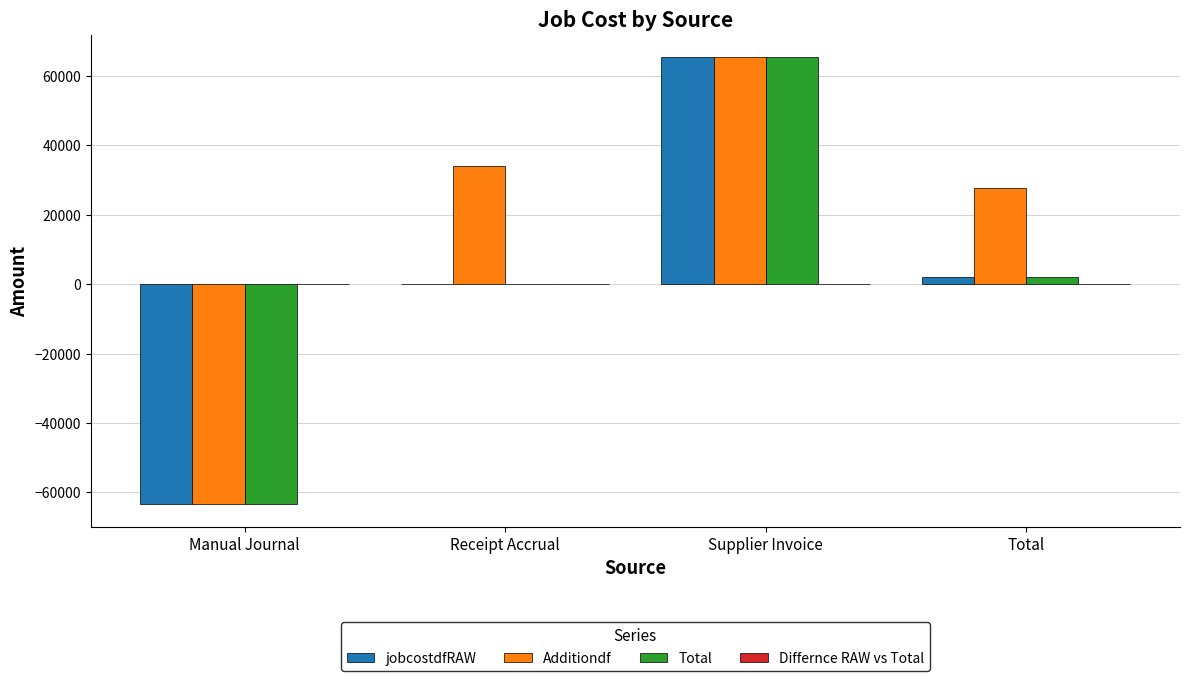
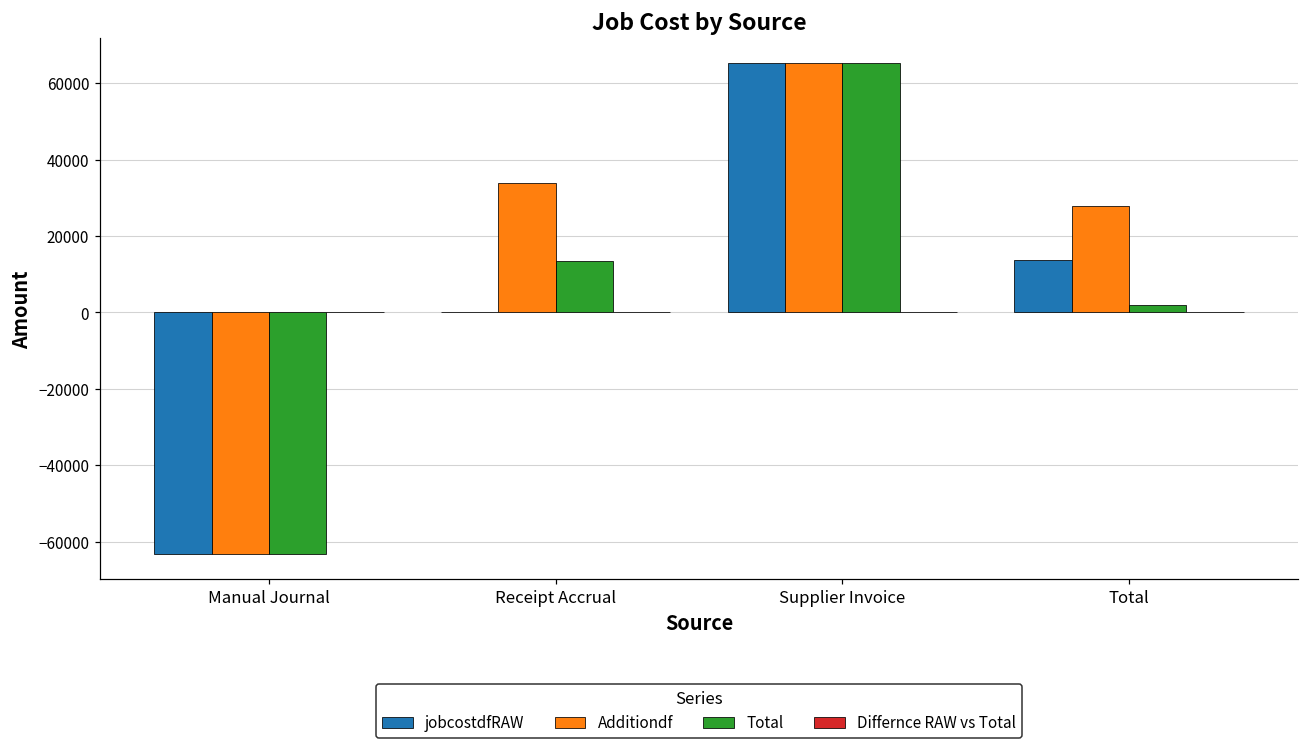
  {
    "jobcostdfRAW": {
      "Manual Journal": -63000,
      "Supplier Invoice": 65000,
-     "Total": 2000
+     "Total": 14000
    },
    "Additiondf": {
      "Manual Journal": -63000,
      "Receipt Accrual": 34000,
      "Supplier Invoice": 65000,
      "Total": 28000
    },
    "Total": {
      "Manual Journal": -63000,
-     "Receipt Accrual": 0,
+     "Receipt Accrual": 13000,
      "Supplier Invoice": 65000,
      "Total": 2000
    },
    "Differnce RAW vs Total": {
      "Manual Journal": 0,
      "Receipt Accrual": 0,
      "Supplier Invoice": 0,
      "Total": 0
    }
  }
